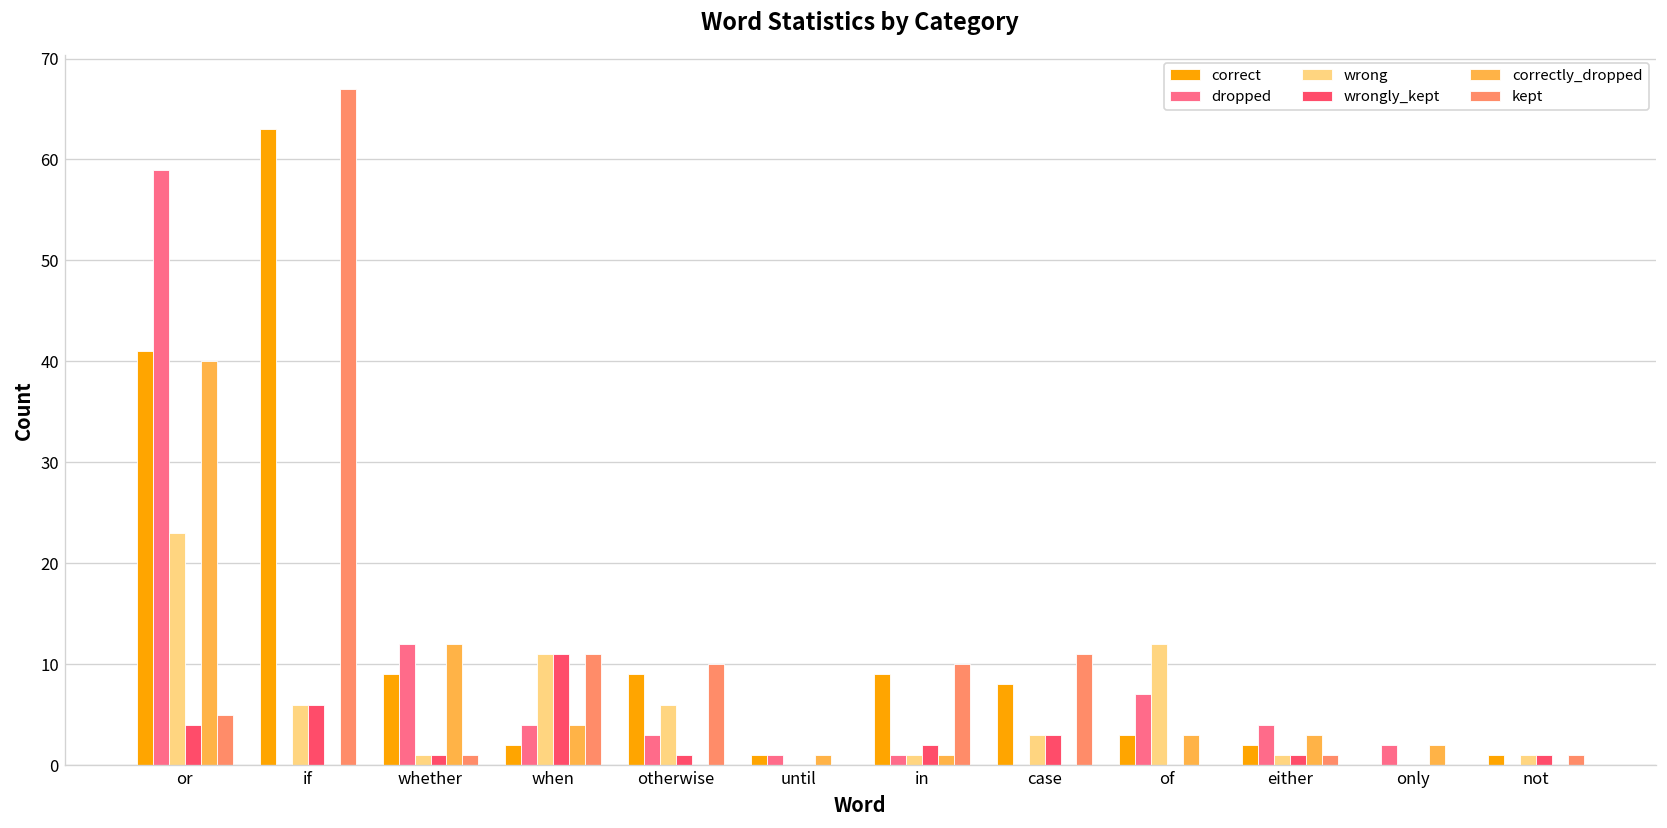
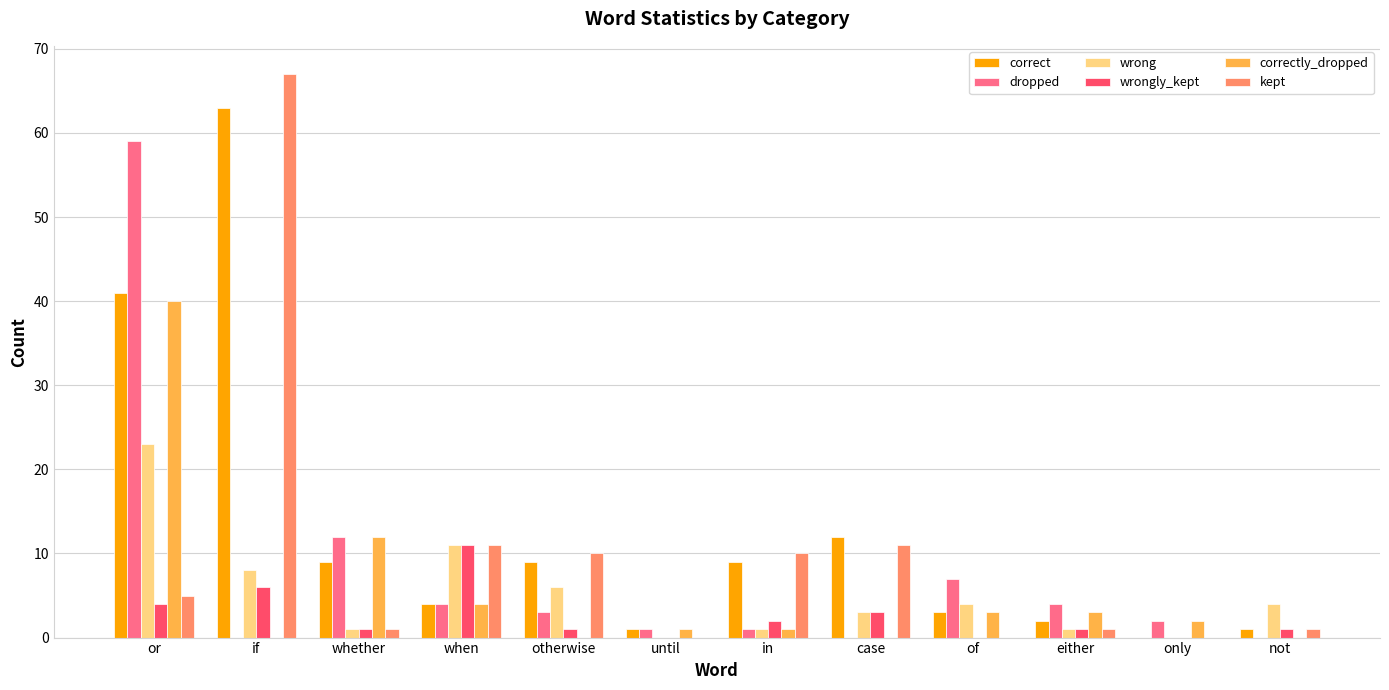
  {
    "correct": {
      "or": 41,
      "if": 63,
      "whether": 9,
-     "when": 2,
+     "when": 4,
      "otherwise": 9,
      "until": 1,
      "in": 9,
-     "case": 8,
+     "case": 12,
      "of": 3,
      "either": 2,
      "only": 0,
      "not": 1
    },
    "wrong": {
      "or": 23,
-     "if": 6,
+     "if": 8,
      "whether": 1,
      "when": 11,
      "otherwise": 6,
      "until": 0,
      "in": 1,
      "case": 3,
-     "of": 12,
+     "of": 4,
      "either": 1,
      "only": 0,
-     "not": 1
+     "not": 4
    }
  }
